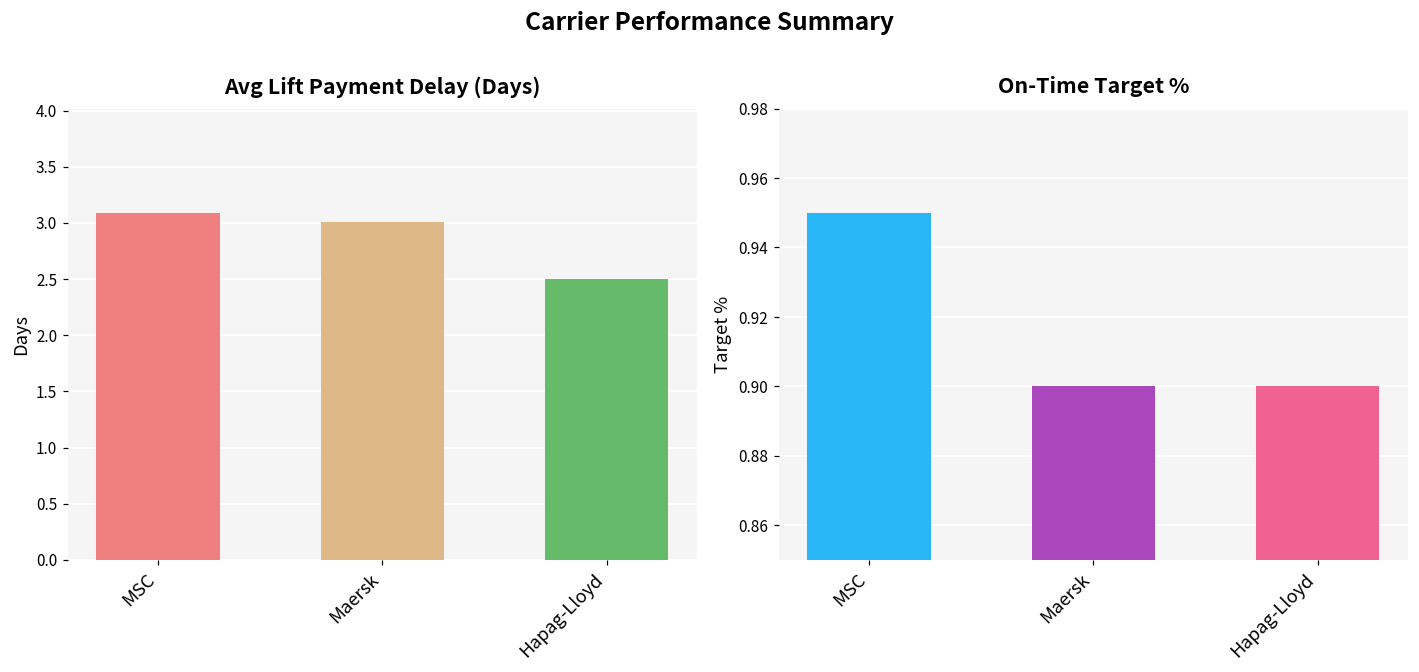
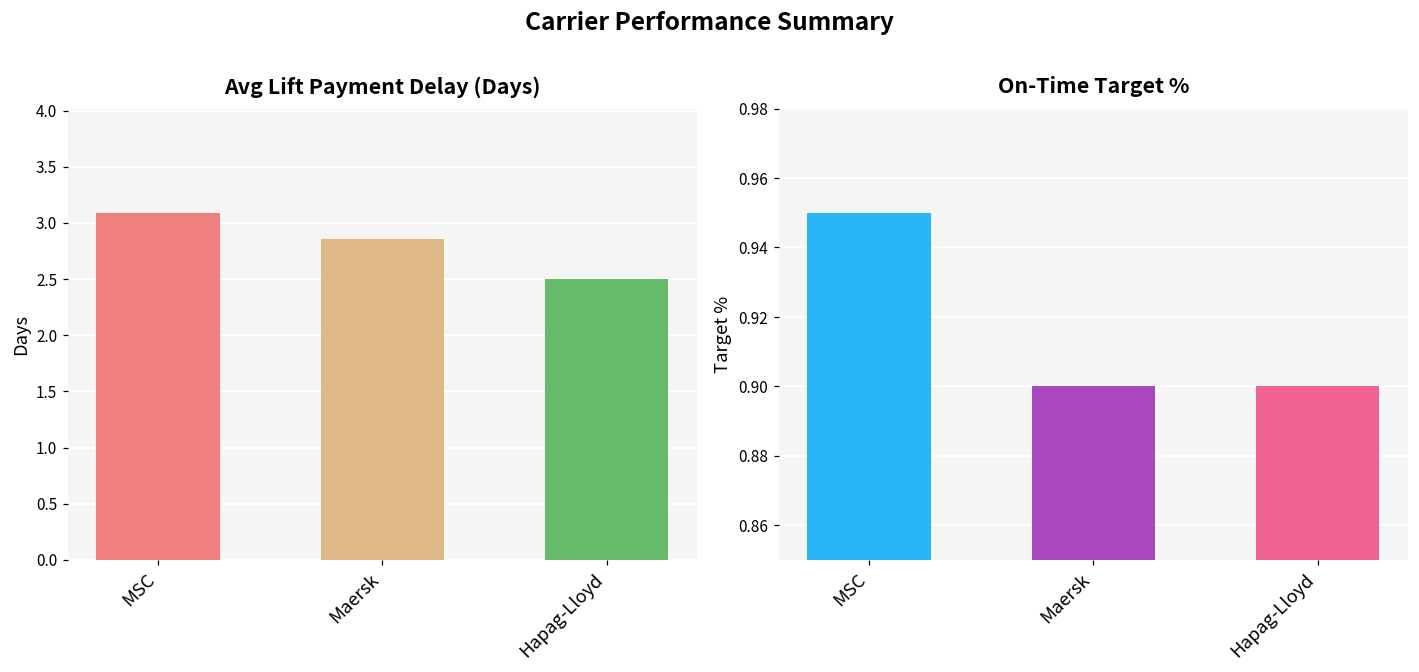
  {
    "Avg Lift Payment Delay (Days)": {
      "MSC": 3.09,
-     "Maersk": 3.01,
+     "Maersk": 2.86,
      "Hapag-Lloyd": 2.50
    },
    "On-Time Target %": {
      "MSC": 0.950,
      "Maersk": 0.900,
      "Hapag-Lloyd": 0.900
    }
  }
